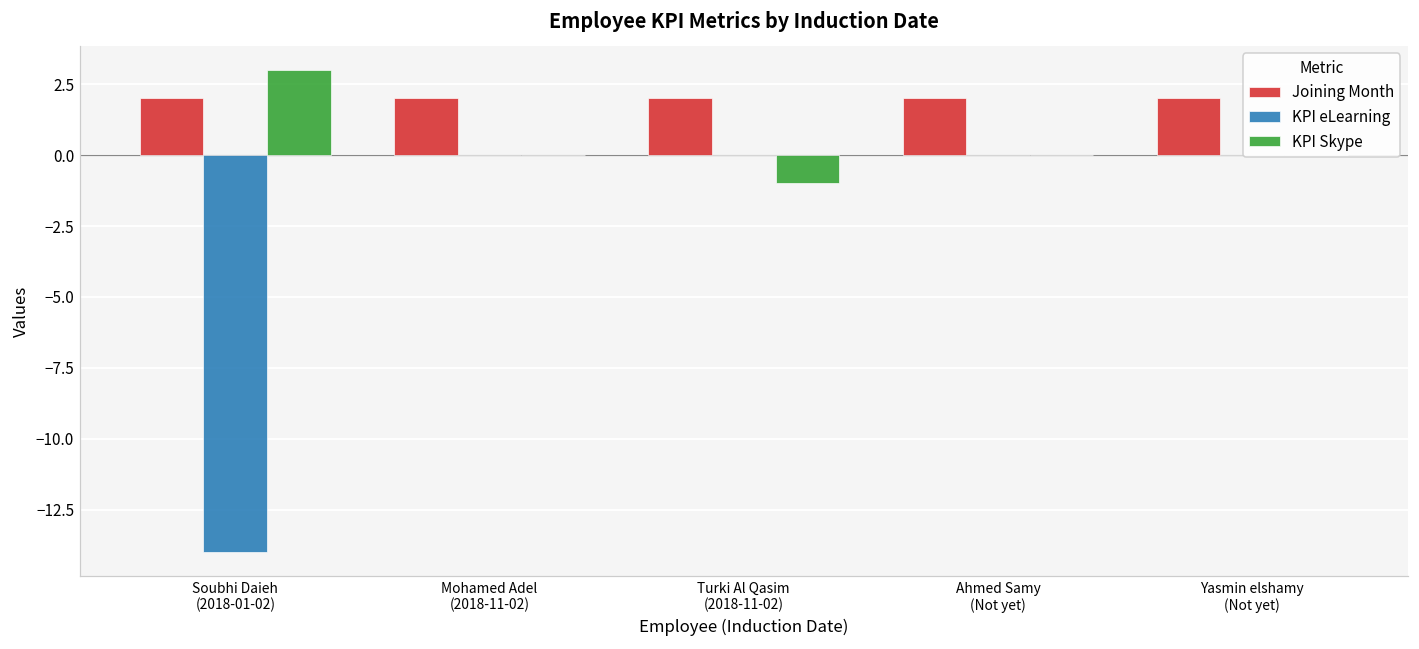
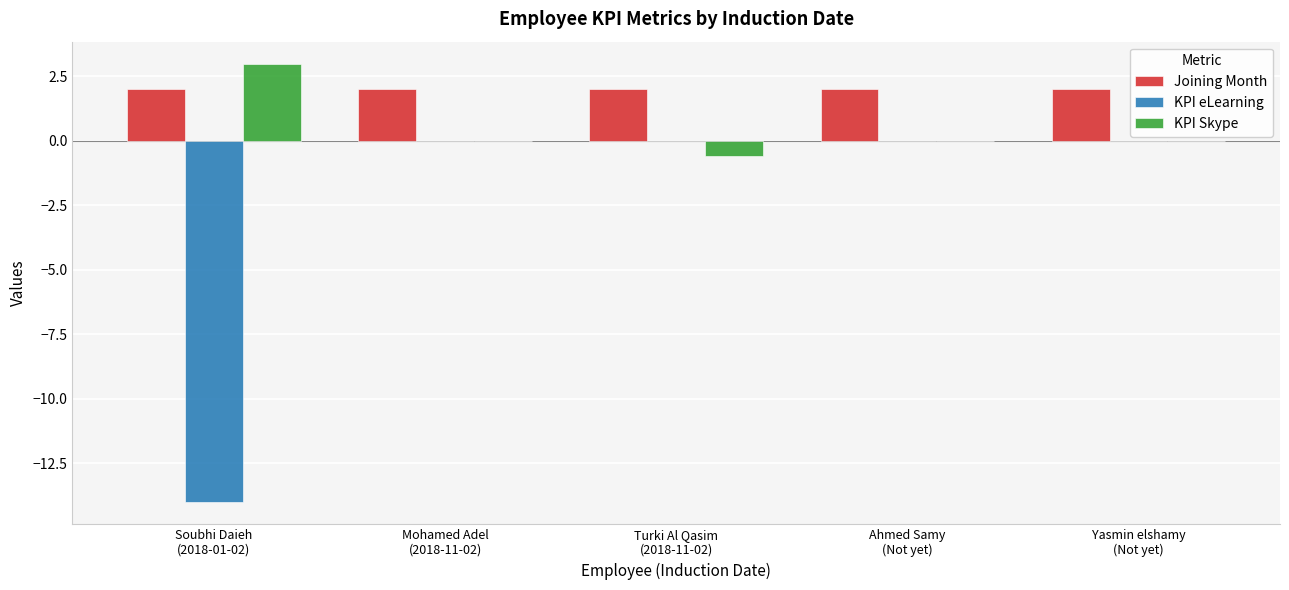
  {
    "Joining Month": {
      "Soubhi Daieh (2018-01-02)": 2.0,
      "Mohamed Adel (2018-11-02)": 2.0,
      "Turki Al Qasim (2018-11-02)": 2.0,
      "Ahmed Samy (Not yet)": 2.0,
      "Yasmin elshamy (Not yet)": 2.0
    },
    "KPI eLearning": {
      "Soubhi Daieh (2018-01-02)": -14.0,
      "Mohamed Adel (2018-11-02)": 0.0,
      "Turki Al Qasim (2018-11-02)": 0.0,
      "Ahmed Samy (Not yet)": 0.0,
      "Yasmin elshamy (Not yet)": 0.0
    },
    "KPI Skype": {
      "Soubhi Daieh (2018-01-02)": 3.0,
      "Mohamed Adel (2018-11-02)": 0.0,
-     "Turki Al Qasim (2018-11-02)": -1.0,
+     "Turki Al Qasim (2018-11-02)": -0.6,
      "Ahmed Samy (Not yet)": 0.0,
      "Yasmin elshamy (Not yet)": 0.0
    }
  }
